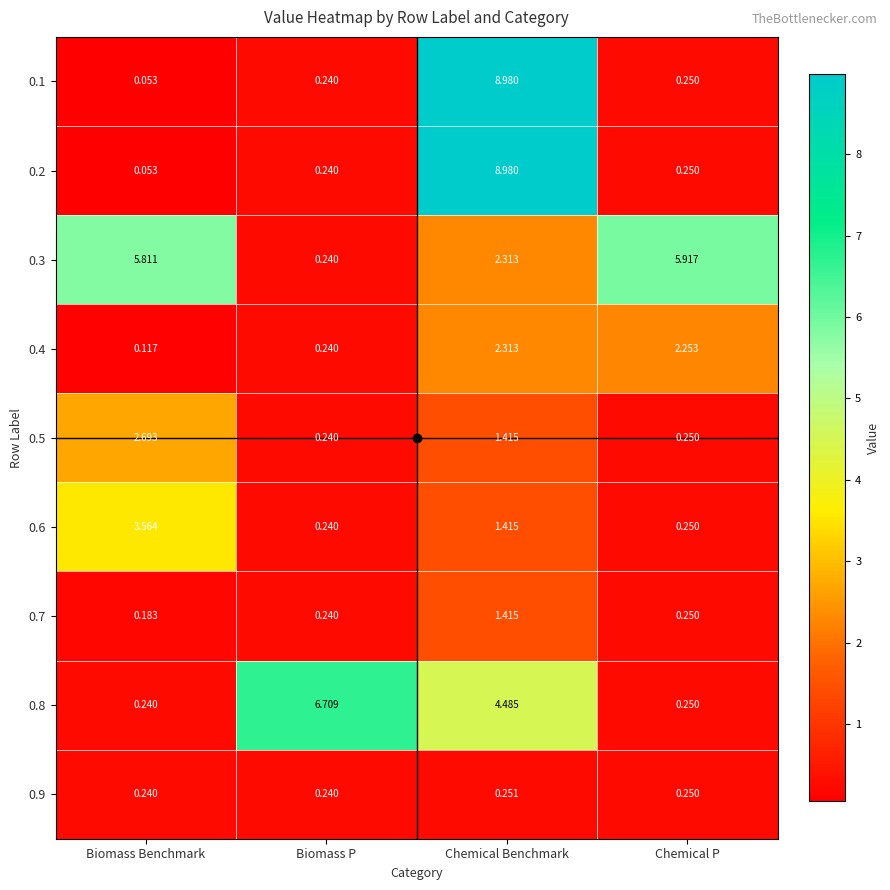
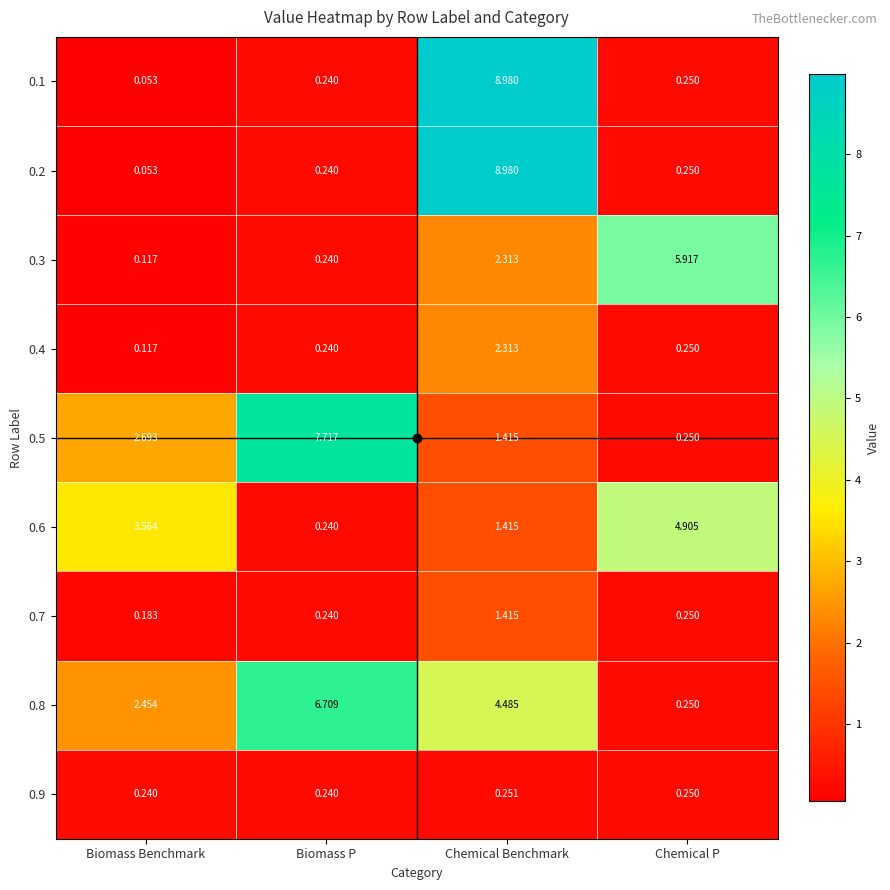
  {
    "0.1": {
      "Biomass Benchmark": 0.053,
      "Biomass P": 0.240,
      "Chemical Benchmark": 8.980,
      "Chemical P": 0.250
    },
    "0.2": {
      "Biomass Benchmark": 0.053,
      "Biomass P": 0.240,
      "Chemical Benchmark": 8.980,
      "Chemical P": 0.250
    },
    "0.3": {
-     "Biomass Benchmark": 5.811,
+     "Biomass Benchmark": 0.117,
      "Biomass P": 0.240,
      "Chemical Benchmark": 2.313,
      "Chemical P": 5.917
    },
    "0.4": {
      "Biomass Benchmark": 0.117,
      "Biomass P": 0.240,
      "Chemical Benchmark": 2.313,
-     "Chemical P": 2.253
+     "Chemical P": 0.250
    },
    "0.5": {
      "Biomass Benchmark": 2.693,
-     "Biomass P": 0.240,
+     "Biomass P": 7.717,
      "Chemical Benchmark": 1.415,
      "Chemical P": 0.250
    },
    "0.6": {
      "Biomass Benchmark": 3.564,
      "Biomass P": 0.240,
      "Chemical Benchmark": 1.415,
-     "Chemical P": 0.250
+     "Chemical P": 4.905
    },
    "0.7": {
      "Biomass Benchmark": 0.183,
      "Biomass P": 0.240,
      "Chemical Benchmark": 1.415,
      "Chemical P": 0.250
    },
    "0.8": {
-     "Biomass Benchmark": 0.240,
+     "Biomass Benchmark": 2.454,
      "Biomass P": 6.709,
      "Chemical Benchmark": 4.485,
      "Chemical P": 0.250
    },
    "0.9": {
      "Biomass Benchmark": 0.240,
      "Biomass P": 0.240,
      "Chemical Benchmark": 0.251,
      "Chemical P": 0.250
    }
  }
